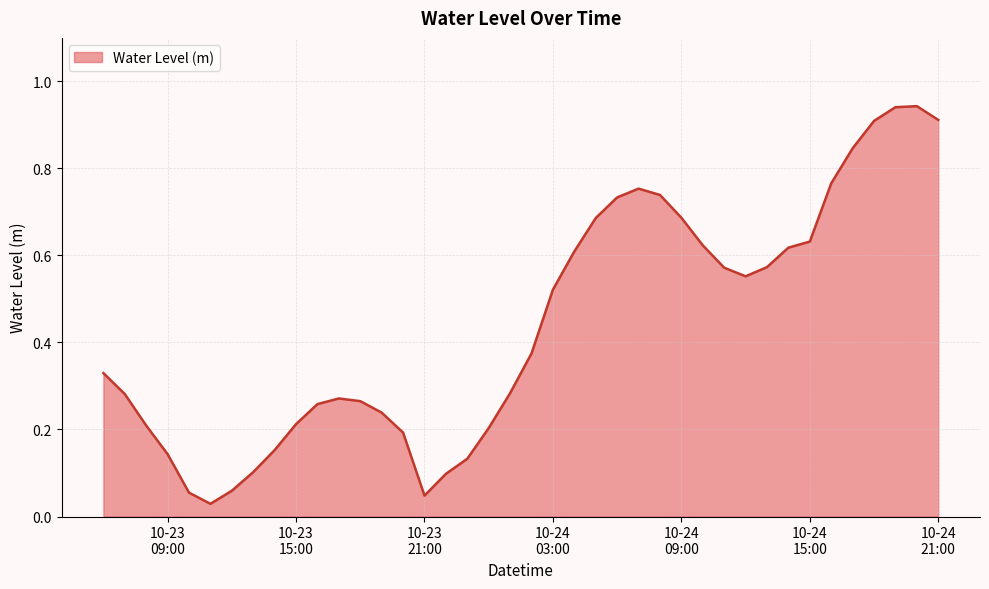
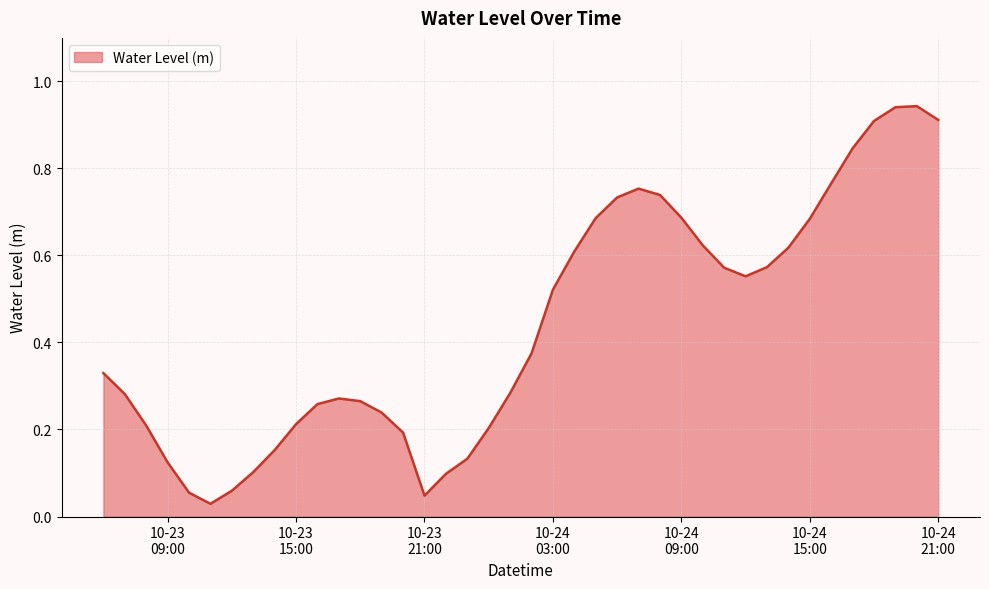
  {
-   "10-23 09:00": 0.14,
+   "10-23 09:00": 0.12,
    "10-23 15:00": 0.21,
    "10-23 21:00": 0.05,
    "10-24 03:00": 0.52,
    "10-24 09:00": 0.69,
-   "10-24 15:00": 0.63,
+   "10-24 15:00": 0.68,
    "10-24 21:00": 0.91
  }
